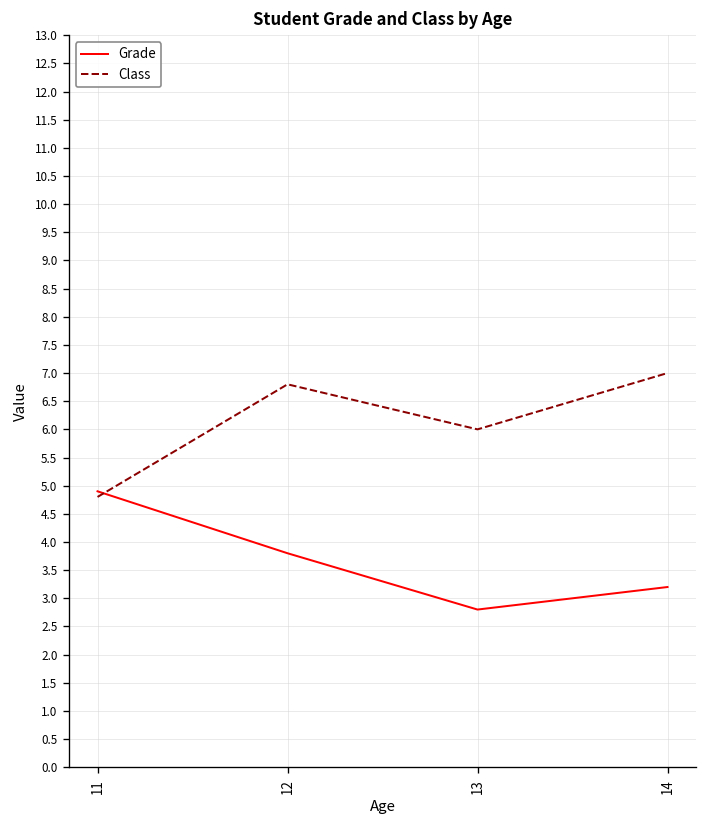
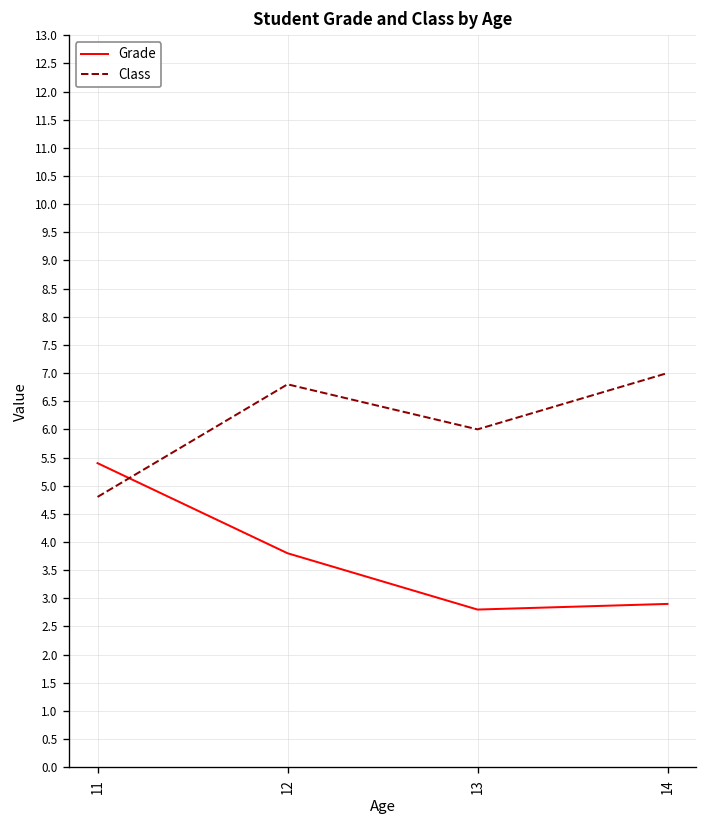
  {
    "Grade": {
-     "11": 4.9,
+     "11": 5.4,
      "12": 3.8,
      "13": 2.8,
-     "14": 3.2
+     "14": 2.9
    },
    "Class": {
      "11": 4.8,
      "12": 6.8,
      "13": 6.0,
      "14": 7.0
    }
  }
